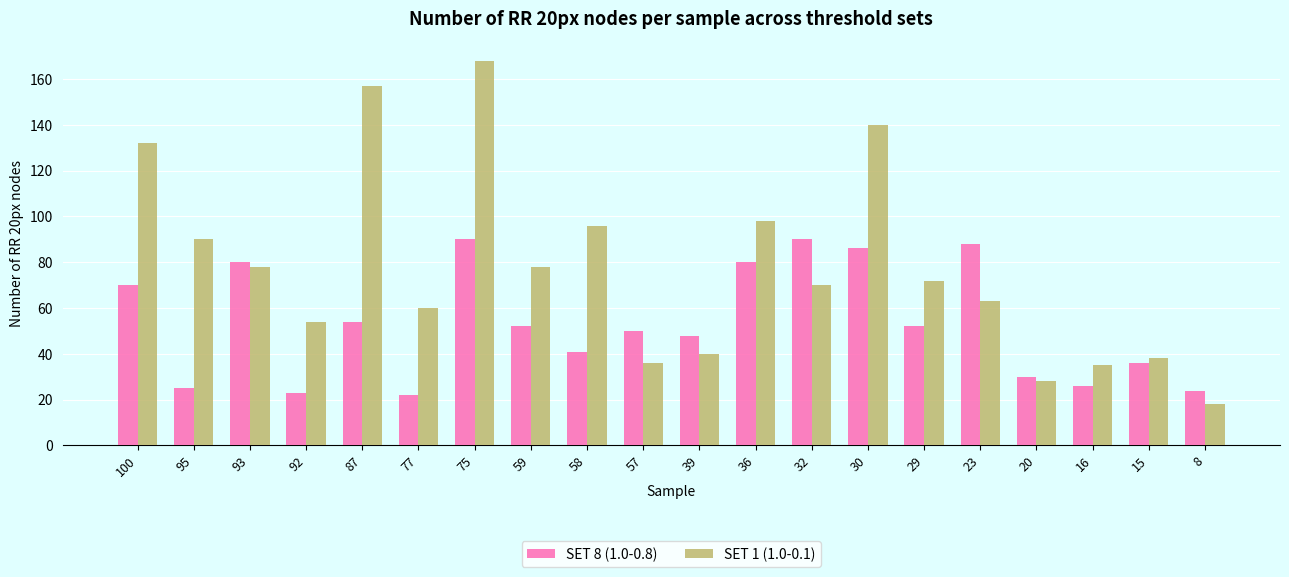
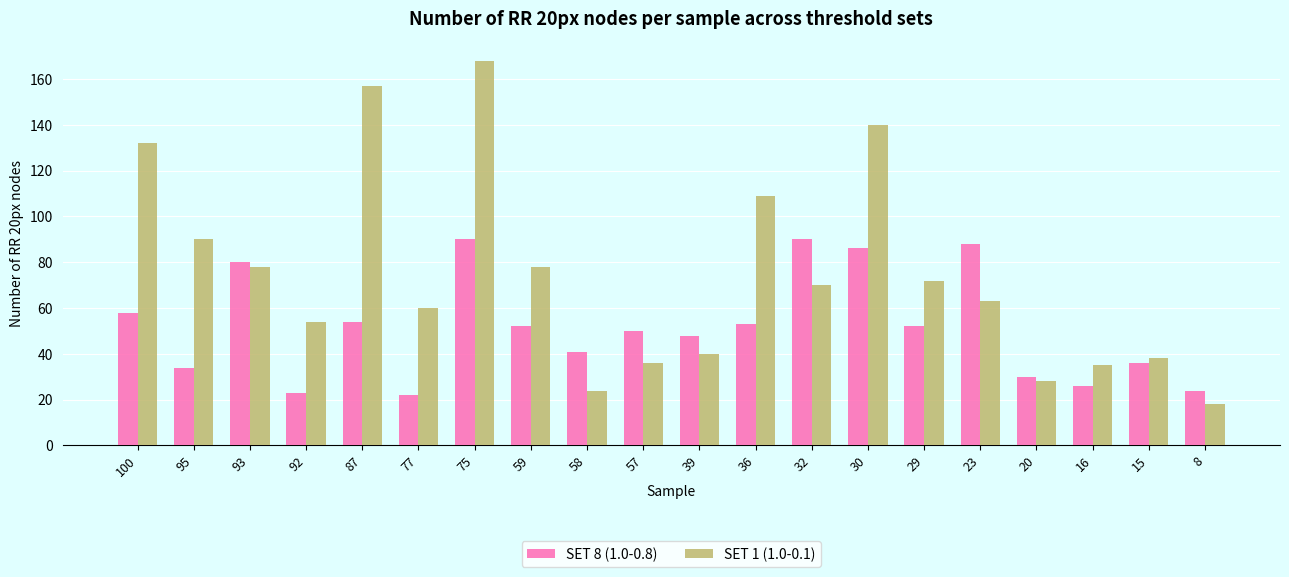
  {
    "SET 8 (1.0-0.8)": {
-     "100": 70,
-     "95": 25,
+     "100": 58,
+     "95": 34,
      "93": 80,
      "92": 23,
      "87": 54,
      "77": 22,
      "75": 90,
      "59": 52,
      "58": 41,
      "57": 50,
      "39": 48,
-     "36": 80,
+     "36": 53,
      "32": 90,
      "30": 86,
      "29": 52,
      "23": 88,
      "20": 30,
      "16": 26,
      "15": 36,
      "8": 24
    },
    "SET 1 (1.0-0.1)": {
      "100": 132,
      "95": 90,
      "93": 78,
      "92": 54,
      "87": 157,
      "77": 60,
      "75": 168,
      "59": 78,
-     "58": 96,
+     "58": 24,
      "57": 36,
      "39": 40,
-     "36": 98,
+     "36": 109,
      "32": 70,
      "30": 140,
      "29": 72,
      "23": 63,
      "20": 28,
      "16": 35,
      "15": 38,
      "8": 18
    }
  }
